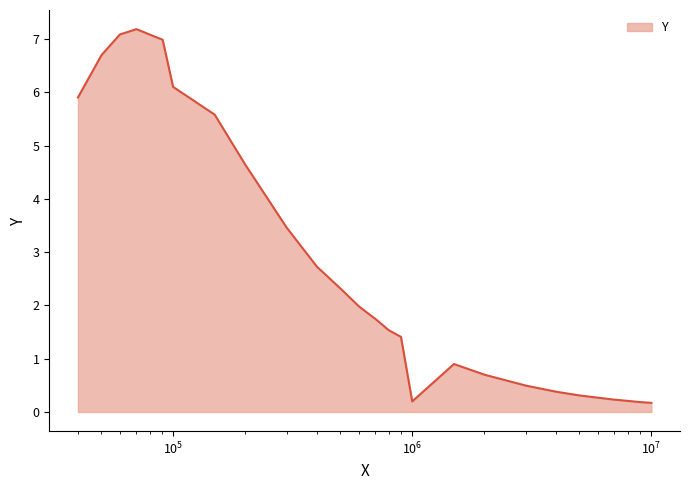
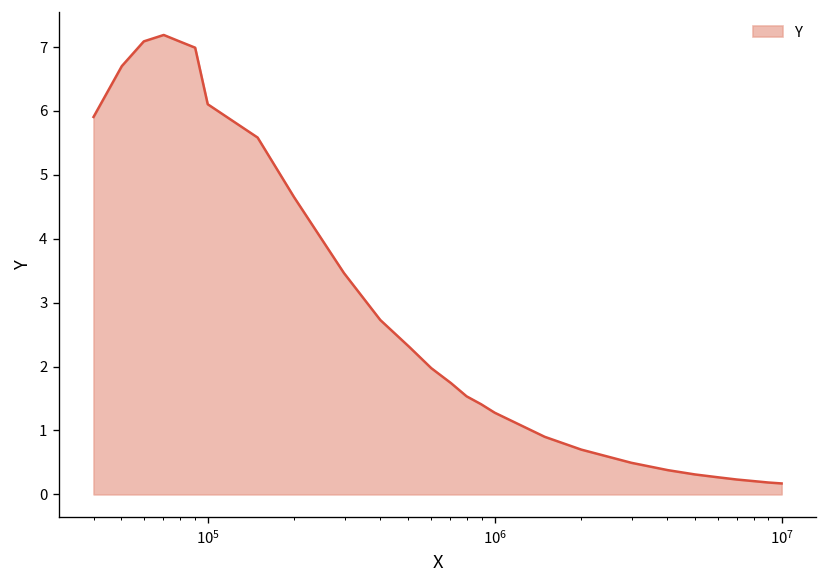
  {
    "10^5": 6.1,
-   "10^6": 0.2,
+   "10^6": 1.3,
    "10^7": 0.2
  }
